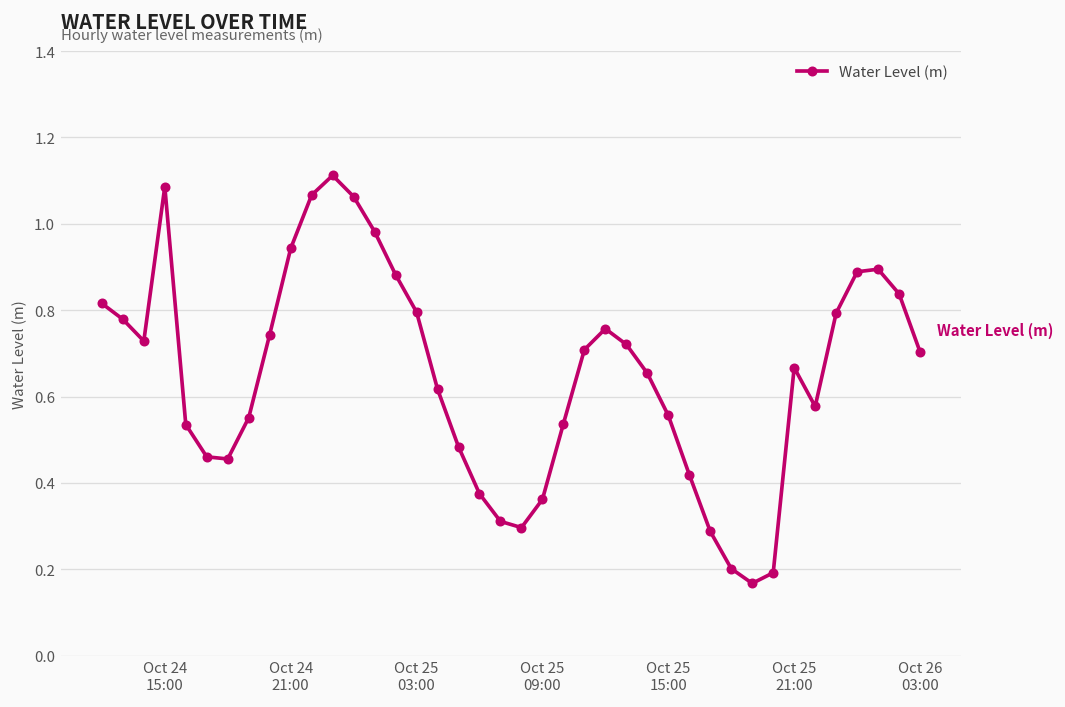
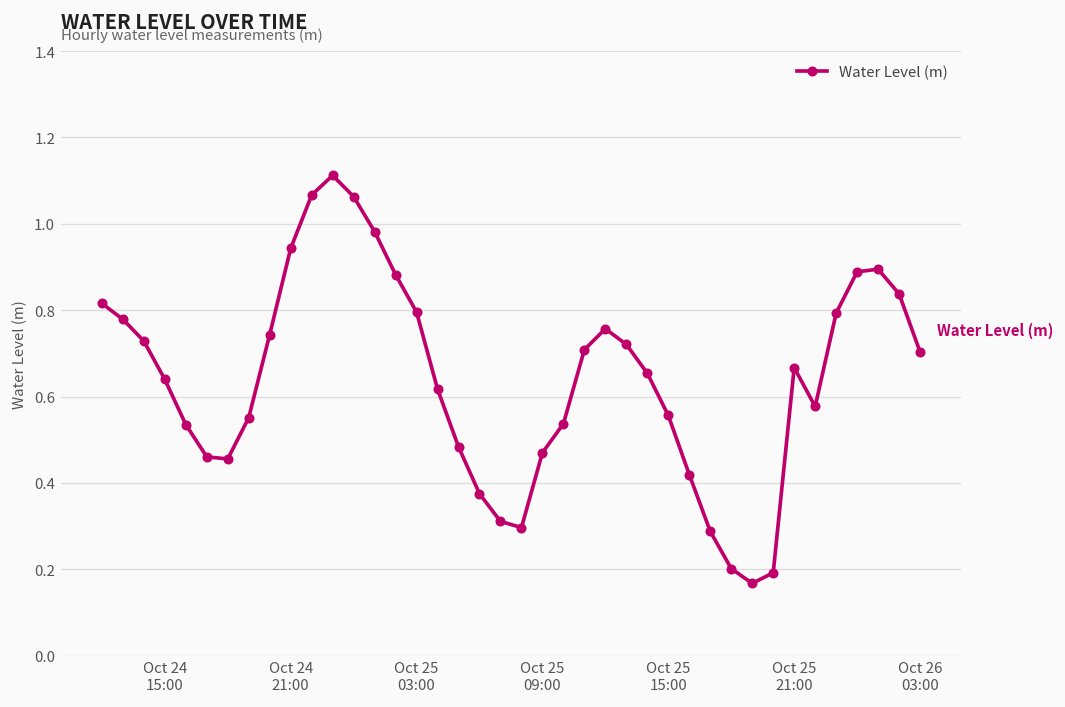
  {
-   "Oct 24 15:00": 1.09,
+   "Oct 24 15:00": 0.64,
    "Oct 24 21:00": 0.94,
    "Oct 25 03:00": 0.80,
-   "Oct 25 09:00": 0.36,
+   "Oct 25 09:00": 0.47,
    "Oct 25 15:00": 0.56,
    "Oct 25 21:00": 0.67,
    "Oct 26 03:00": 0.70
  }
